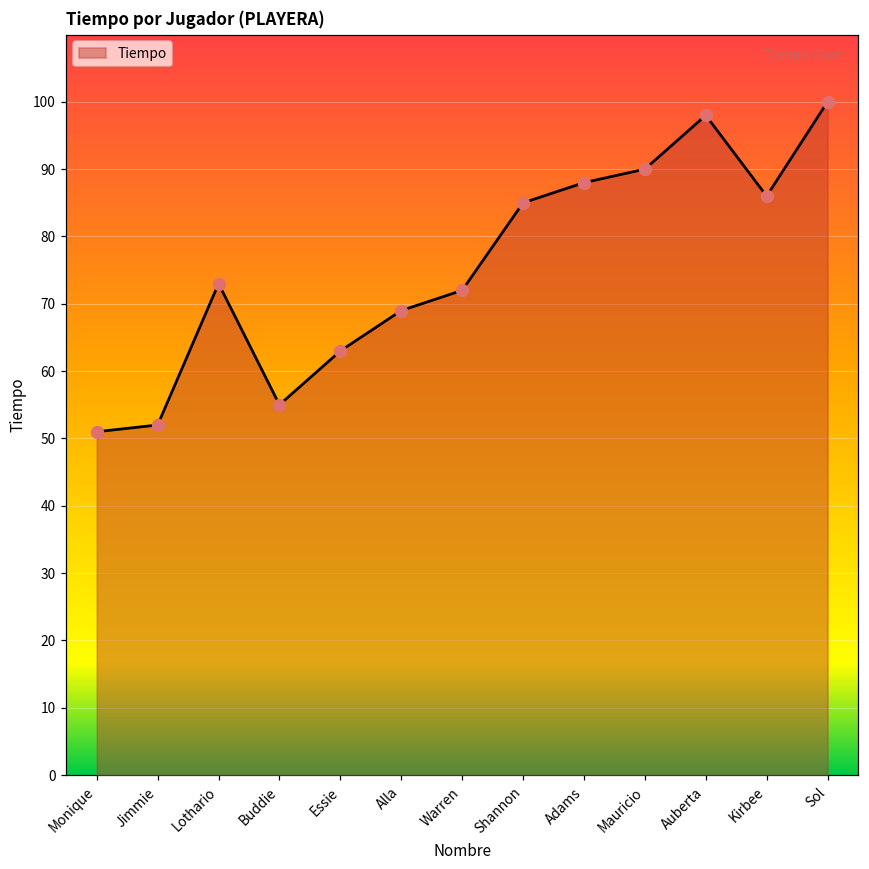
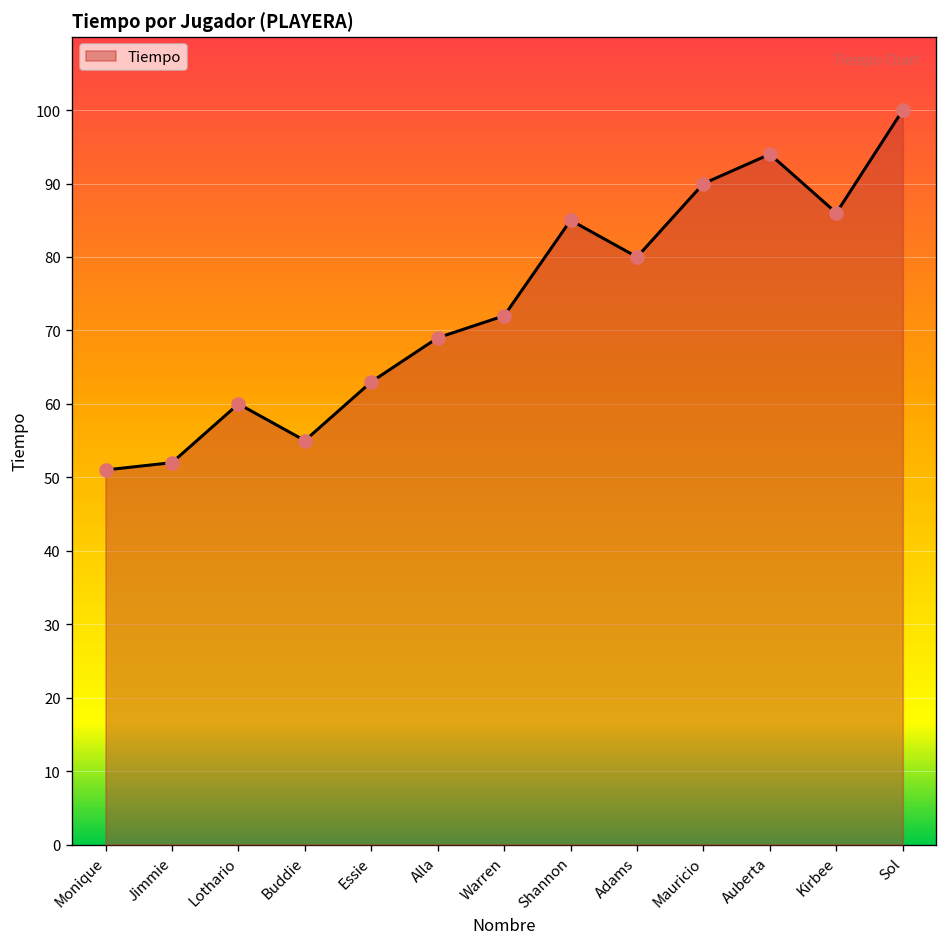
  {
    "Monique": 51,
    "Jimmie": 52,
-   "Lothario": 73,
+   "Lothario": 60,
    "Buddie": 55,
    "Essie": 63,
    "Alla": 69,
    "Warren": 72,
    "Shannon": 85,
-   "Adams": 88,
+   "Adams": 80,
    "Mauricio": 90,
-   "Auberta": 98,
+   "Auberta": 94,
    "Kirbee": 86,
    "Sol": 100
  }
